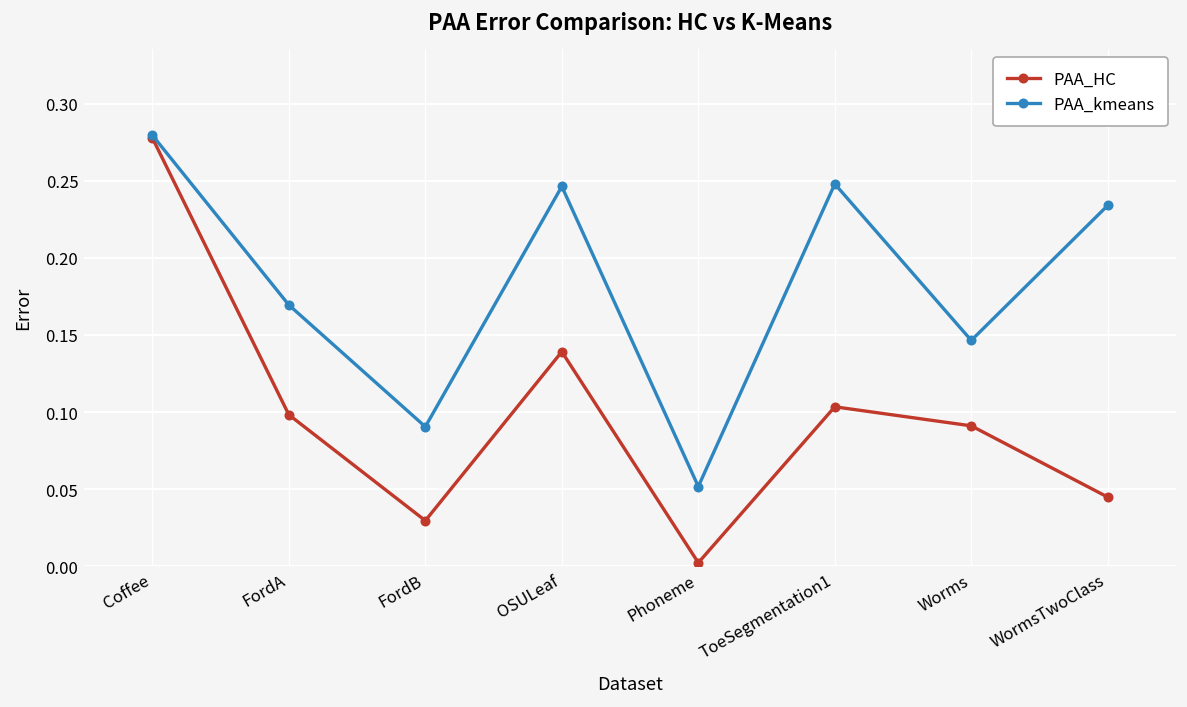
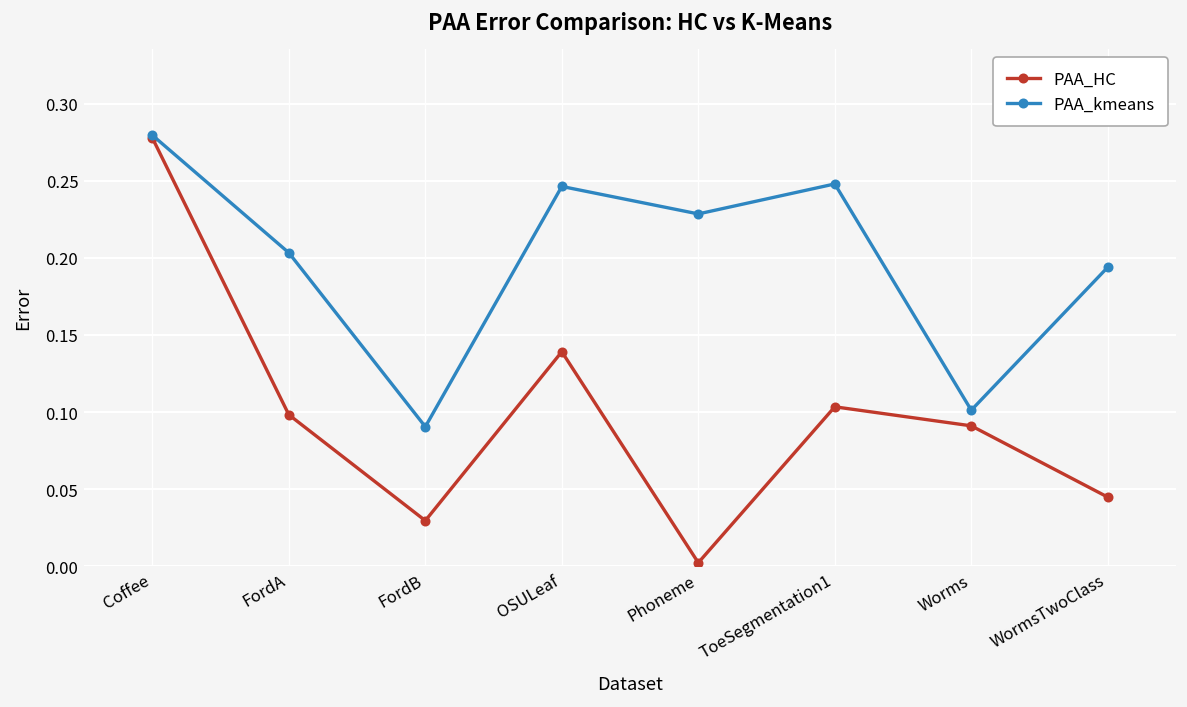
  {
    "PAA_HC": {
      "FordA": 0.098,
      "FordB": 0.030,
      "OSULeaf": 0.139,
      "Phoneme": 0.002,
      "ToeSegmentation1": 0.103,
      "Worms": 0.091,
      "WormsTwoClass": 0.045
    },
    "PAA_kmeans": {
-     "FordA": 0.169,
+     "FordA": 0.203,
      "FordB": 0.090,
      "OSULeaf": 0.246,
-     "Phoneme": 0.052,
+     "Phoneme": 0.229,
      "ToeSegmentation1": 0.248,
-     "Worms": 0.146,
-     "WormsTwoClass": 0.234
+     "Worms": 0.101,
+     "WormsTwoClass": 0.194
    }
  }
